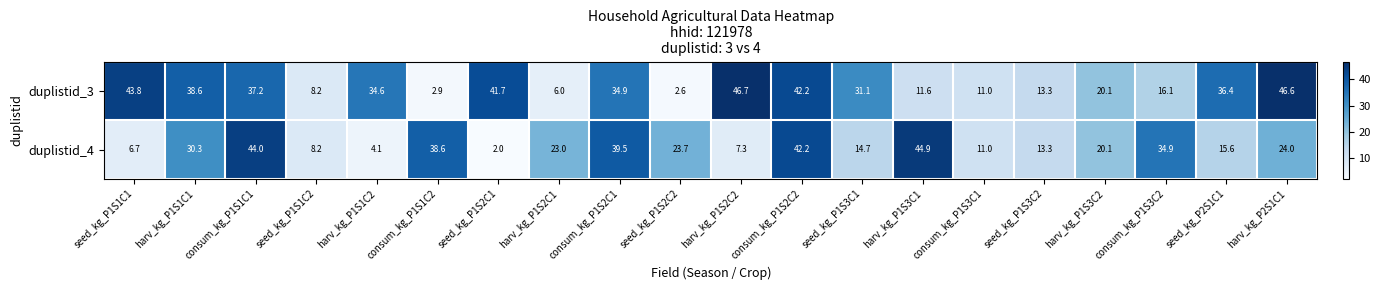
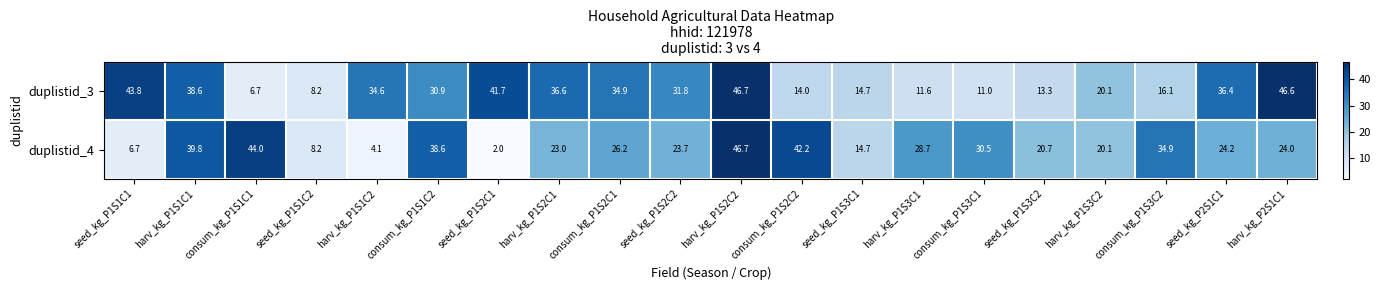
  {
    "duplistid_3": {
      "seed_kg_P1S1C1": 43.8,
      "harv_kg_P1S1C1": 38.6,
-     "consum_kg_P1S1C1": 37.2,
+     "consum_kg_P1S1C1": 6.7,
      "seed_kg_P1S1C2": 8.2,
      "harv_kg_P1S1C2": 34.6,
-     "consum_kg_P1S1C2": 2.9,
+     "consum_kg_P1S1C2": 30.9,
      "seed_kg_P1S2C1": 41.7,
-     "harv_kg_P1S2C1": 6.0,
+     "harv_kg_P1S2C1": 36.6,
      "consum_kg_P1S2C1": 34.9,
-     "seed_kg_P1S2C2": 2.6,
+     "seed_kg_P1S2C2": 31.8,
      "harv_kg_P1S2C2": 46.7,
-     "consum_kg_P1S2C2": 42.2,
-     "seed_kg_P1S3C1": 31.1,
+     "consum_kg_P1S2C2": 14.0,
+     "seed_kg_P1S3C1": 14.7,
      "harv_kg_P1S3C1": 11.6,
      "consum_kg_P1S3C1": 11.0,
      "seed_kg_P1S3C2": 13.3,
      "harv_kg_P1S3C2": 20.1,
      "consum_kg_P1S3C2": 16.1,
      "seed_kg_P2S1C1": 36.4,
      "harv_kg_P2S1C1": 46.6
    },
    "duplistid_4": {
      "seed_kg_P1S1C1": 6.7,
-     "harv_kg_P1S1C1": 30.3,
+     "harv_kg_P1S1C1": 39.8,
      "consum_kg_P1S1C1": 44.0,
      "seed_kg_P1S1C2": 8.2,
      "harv_kg_P1S1C2": 4.1,
      "consum_kg_P1S1C2": 38.6,
      "seed_kg_P1S2C1": 2.0,
      "harv_kg_P1S2C1": 23.0,
-     "consum_kg_P1S2C1": 39.5,
+     "consum_kg_P1S2C1": 26.2,
      "seed_kg_P1S2C2": 23.7,
-     "harv_kg_P1S2C2": 7.3,
+     "harv_kg_P1S2C2": 46.7,
      "consum_kg_P1S2C2": 42.2,
      "seed_kg_P1S3C1": 14.7,
-     "harv_kg_P1S3C1": 44.9,
-     "consum_kg_P1S3C1": 11.0,
-     "seed_kg_P1S3C2": 13.3,
+     "harv_kg_P1S3C1": 28.7,
+     "consum_kg_P1S3C1": 30.5,
+     "seed_kg_P1S3C2": 20.7,
      "harv_kg_P1S3C2": 20.1,
      "consum_kg_P1S3C2": 34.9,
-     "seed_kg_P2S1C1": 15.6,
+     "seed_kg_P2S1C1": 24.2,
      "harv_kg_P2S1C1": 24.0
    }
  }
